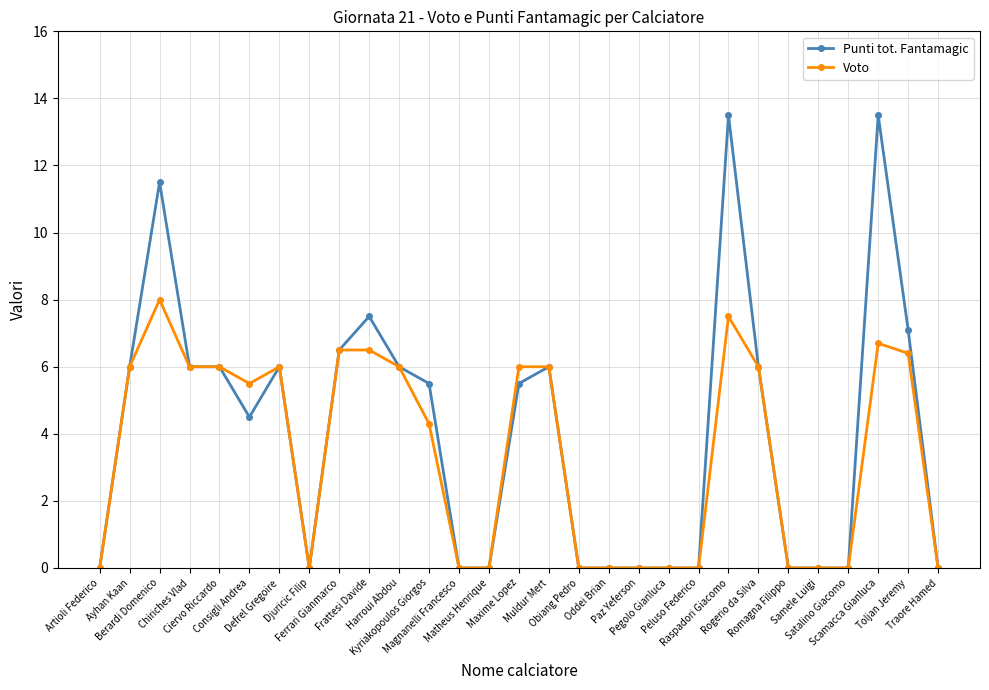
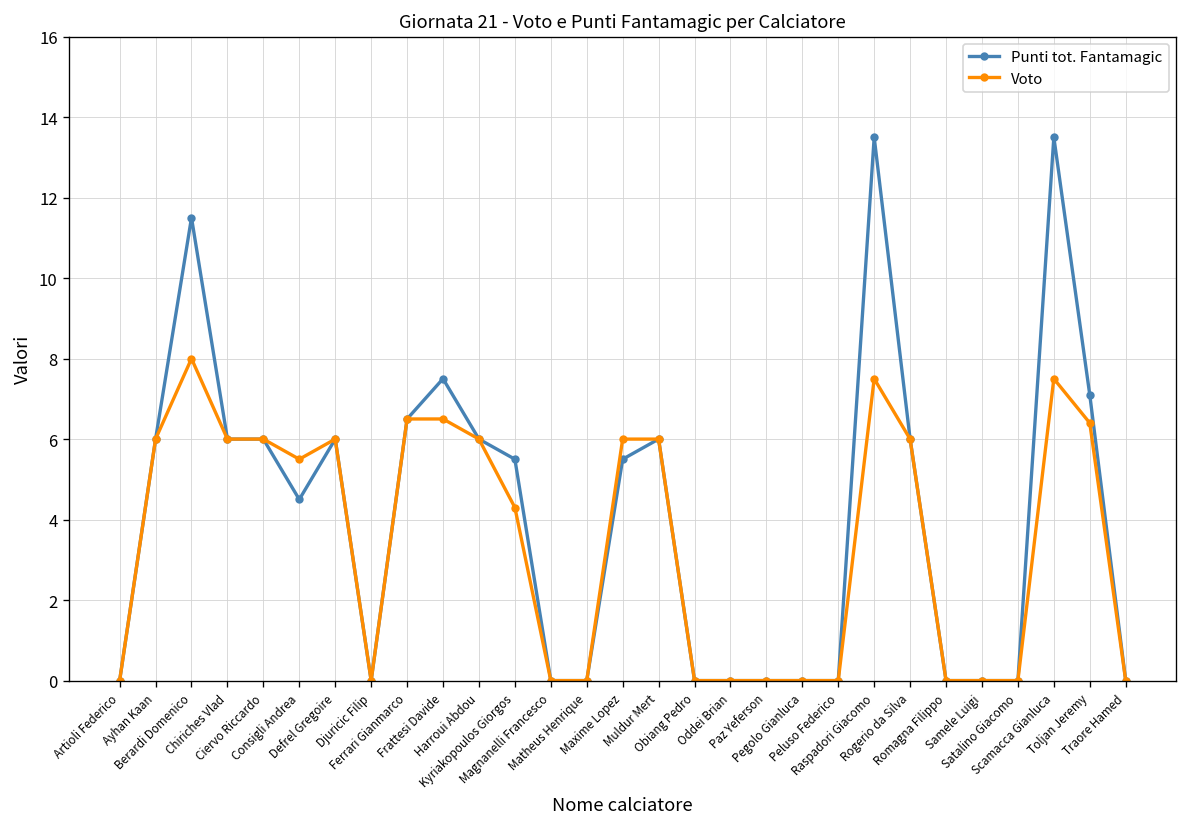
  {
    "Punti tot. Fantamagic": {
      "Berardi Domenico": 11.5,
      "Consigli Andrea": 4.5,
      "Frattesi Davide": 7.5,
      "Kyriakopoulos Giorgos": 5.5,
      "Maxime Lopez": 5.5,
      "Raspadori Giacomo": 13.5,
      "Scamacca Gianluca": 13.5,
      "Toljan Jeremy": 7.1
    },
    "Voto": {
      "Berardi Domenico": 8.0,
      "Consigli Andrea": 5.5,
      "Frattesi Davide": 6.5,
      "Kyriakopoulos Giorgos": 4.3,
      "Maxime Lopez": 6.0,
      "Raspadori Giacomo": 7.5,
-     "Scamacca Gianluca": 6.7,
+     "Scamacca Gianluca": 7.5,
      "Toljan Jeremy": 6.4
    }
  }
